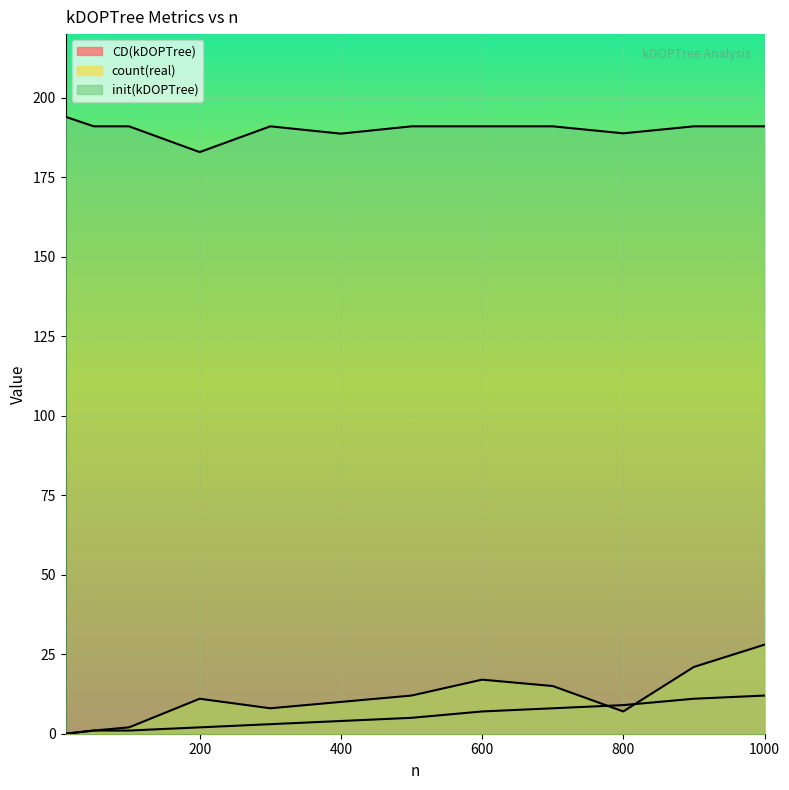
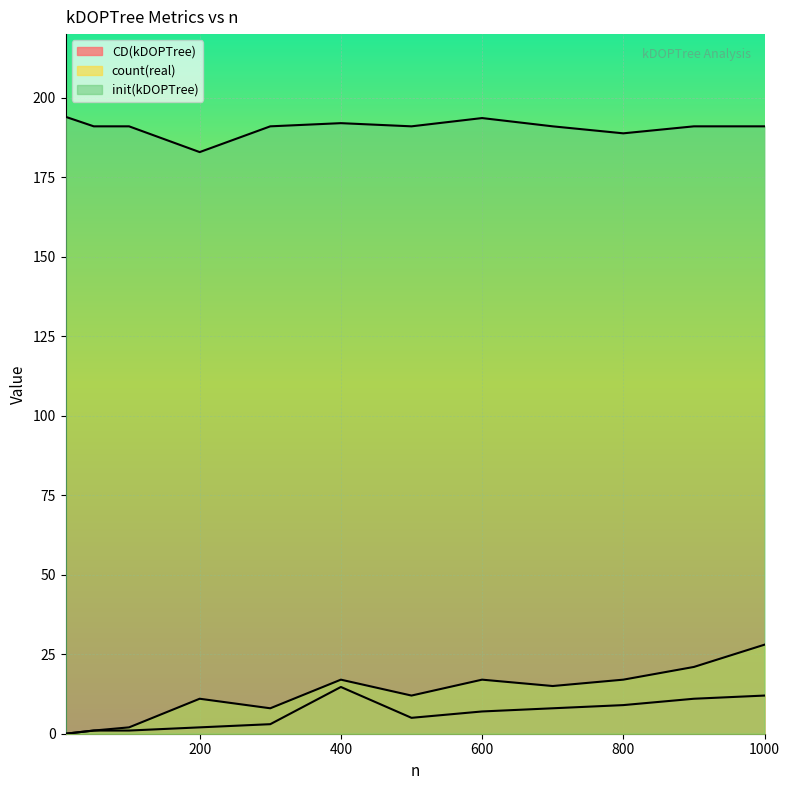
  {
    "CD(kDOPTree)": {
      "200": 2,
-     "400": 4,
+     "400": 15,
      "600": 7,
      "800": 9,
      "1000": 12
    },
    "count(real)": {
      "200": 11,
-     "400": 10,
+     "400": 17,
      "600": 17,
-     "800": 7,
+     "800": 17,
      "1000": 28
    },
    "init(kDOPTree)": {
      "200": 183,
-     "400": 189,
-     "600": 191,
+     "400": 192,
+     "600": 194,
      "800": 189,
      "1000": 191
    }
  }
